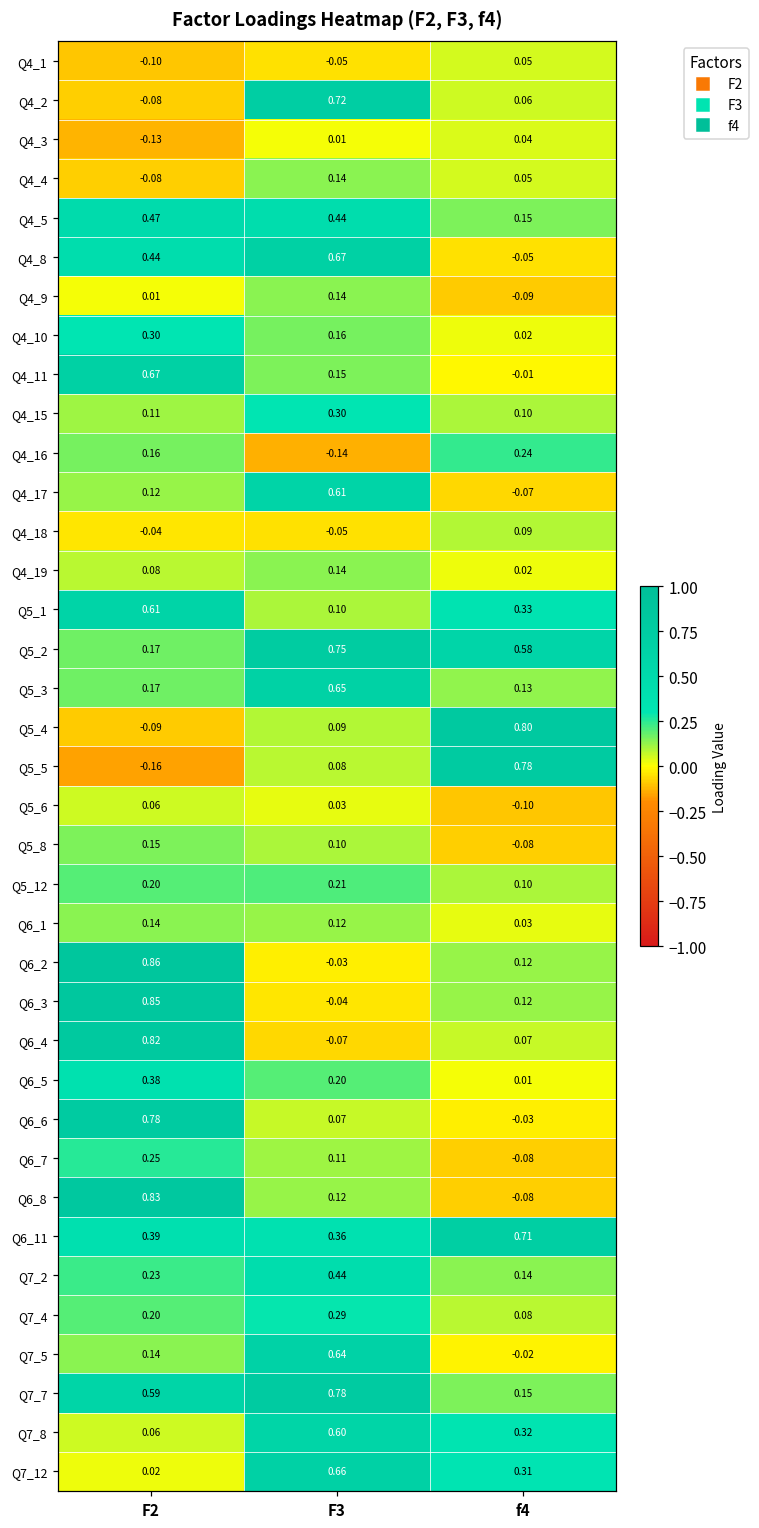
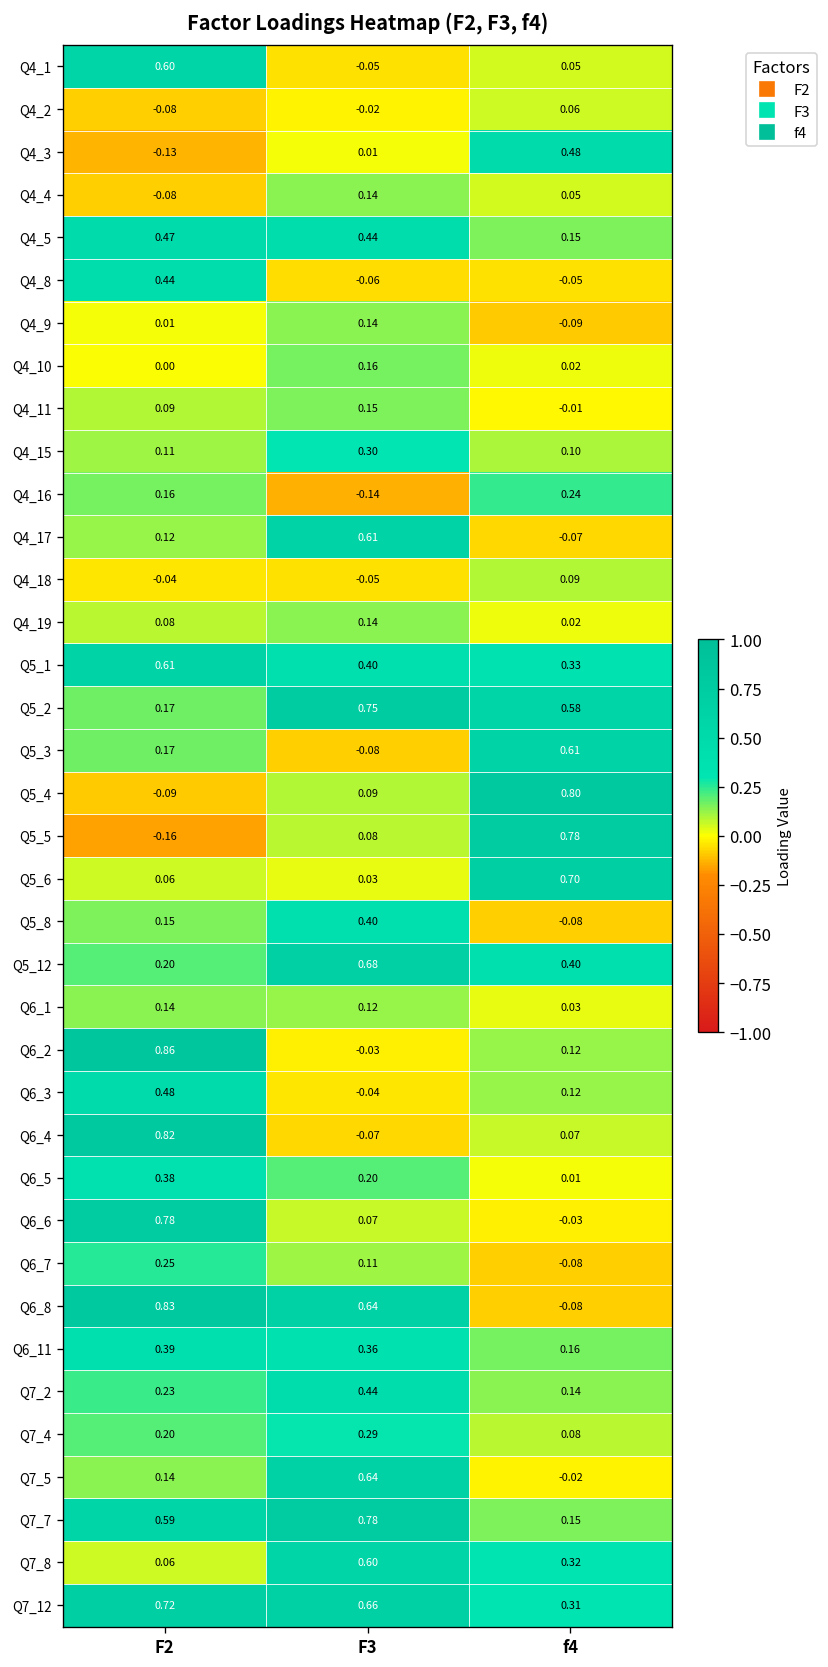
  {
    "Q4_1": {
-     "F2": -0.10,
+     "F2": 0.60,
      "F3": -0.05,
      "f4": 0.05
    },
    "Q4_2": {
      "F2": -0.08,
-     "F3": 0.72,
+     "F3": -0.02,
      "f4": 0.06
    },
    "Q4_3": {
      "F2": -0.13,
      "F3": 0.01,
-     "f4": 0.04
+     "f4": 0.48
    },
    "Q4_4": {
      "F2": -0.08,
      "F3": 0.14,
      "f4": 0.05
    },
    "Q4_5": {
      "F2": 0.47,
      "F3": 0.44,
      "f4": 0.15
    },
    "Q4_8": {
      "F2": 0.44,
-     "F3": 0.67,
+     "F3": -0.06,
      "f4": -0.05
    },
    "Q4_9": {
      "F2": 0.01,
      "F3": 0.14,
      "f4": -0.09
    },
    "Q4_10": {
-     "F2": 0.30,
+     "F2": 0.00,
      "F3": 0.16,
      "f4": 0.02
    },
    "Q4_11": {
-     "F2": 0.67,
+     "F2": 0.09,
      "F3": 0.15,
      "f4": -0.01
    },
    "Q4_15": {
      "F2": 0.11,
      "F3": 0.30,
      "f4": 0.10
    },
    "Q4_16": {
      "F2": 0.16,
      "F3": -0.14,
      "f4": 0.24
    },
    "Q4_17": {
      "F2": 0.12,
      "F3": 0.61,
      "f4": -0.07
    },
    "Q4_18": {
      "F2": -0.04,
      "F3": -0.05,
      "f4": 0.09
    },
    "Q4_19": {
      "F2": 0.08,
      "F3": 0.14,
      "f4": 0.02
    },
    "Q5_1": {
      "F2": 0.61,
-     "F3": 0.10,
+     "F3": 0.40,
      "f4": 0.33
    },
    "Q5_2": {
      "F2": 0.17,
      "F3": 0.75,
      "f4": 0.58
    },
    "Q5_3": {
      "F2": 0.17,
-     "F3": 0.65,
-     "f4": 0.13
+     "F3": -0.08,
+     "f4": 0.61
    },
    "Q5_4": {
      "F2": -0.09,
      "F3": 0.09,
      "f4": 0.80
    },
    "Q5_5": {
      "F2": -0.16,
      "F3": 0.08,
      "f4": 0.78
    },
    "Q5_6": {
      "F2": 0.06,
      "F3": 0.03,
-     "f4": -0.10
+     "f4": 0.70
    },
    "Q5_8": {
      "F2": 0.15,
-     "F3": 0.10,
+     "F3": 0.40,
      "f4": -0.08
    },
    "Q5_12": {
      "F2": 0.20,
-     "F3": 0.21,
-     "f4": 0.10
+     "F3": 0.68,
+     "f4": 0.40
    },
    "Q6_1": {
      "F2": 0.14,
      "F3": 0.12,
      "f4": 0.03
    },
    "Q6_2": {
      "F2": 0.86,
      "F3": -0.03,
      "f4": 0.12
    },
    "Q6_3": {
-     "F2": 0.85,
+     "F2": 0.48,
      "F3": -0.04,
      "f4": 0.12
    },
    "Q6_4": {
      "F2": 0.82,
      "F3": -0.07,
      "f4": 0.07
    },
    "Q6_5": {
      "F2": 0.38,
      "F3": 0.20,
      "f4": 0.01
    },
    "Q6_6": {
      "F2": 0.78,
      "F3": 0.07,
      "f4": -0.03
    },
    "Q6_7": {
      "F2": 0.25,
      "F3": 0.11,
      "f4": -0.08
    },
    "Q6_8": {
      "F2": 0.83,
-     "F3": 0.12,
+     "F3": 0.64,
      "f4": -0.08
    },
    "Q6_11": {
      "F2": 0.39,
      "F3": 0.36,
-     "f4": 0.71
+     "f4": 0.16
    },
    "Q7_2": {
      "F2": 0.23,
      "F3": 0.44,
      "f4": 0.14
    },
    "Q7_4": {
      "F2": 0.20,
      "F3": 0.29,
      "f4": 0.08
    },
    "Q7_5": {
      "F2": 0.14,
      "F3": 0.64,
      "f4": -0.02
    },
    "Q7_7": {
      "F2": 0.59,
      "F3": 0.78,
      "f4": 0.15
    },
    "Q7_8": {
      "F2": 0.06,
      "F3": 0.60,
      "f4": 0.32
    },
    "Q7_12": {
-     "F2": 0.02,
+     "F2": 0.72,
      "F3": 0.66,
      "f4": 0.31
    }
  }
